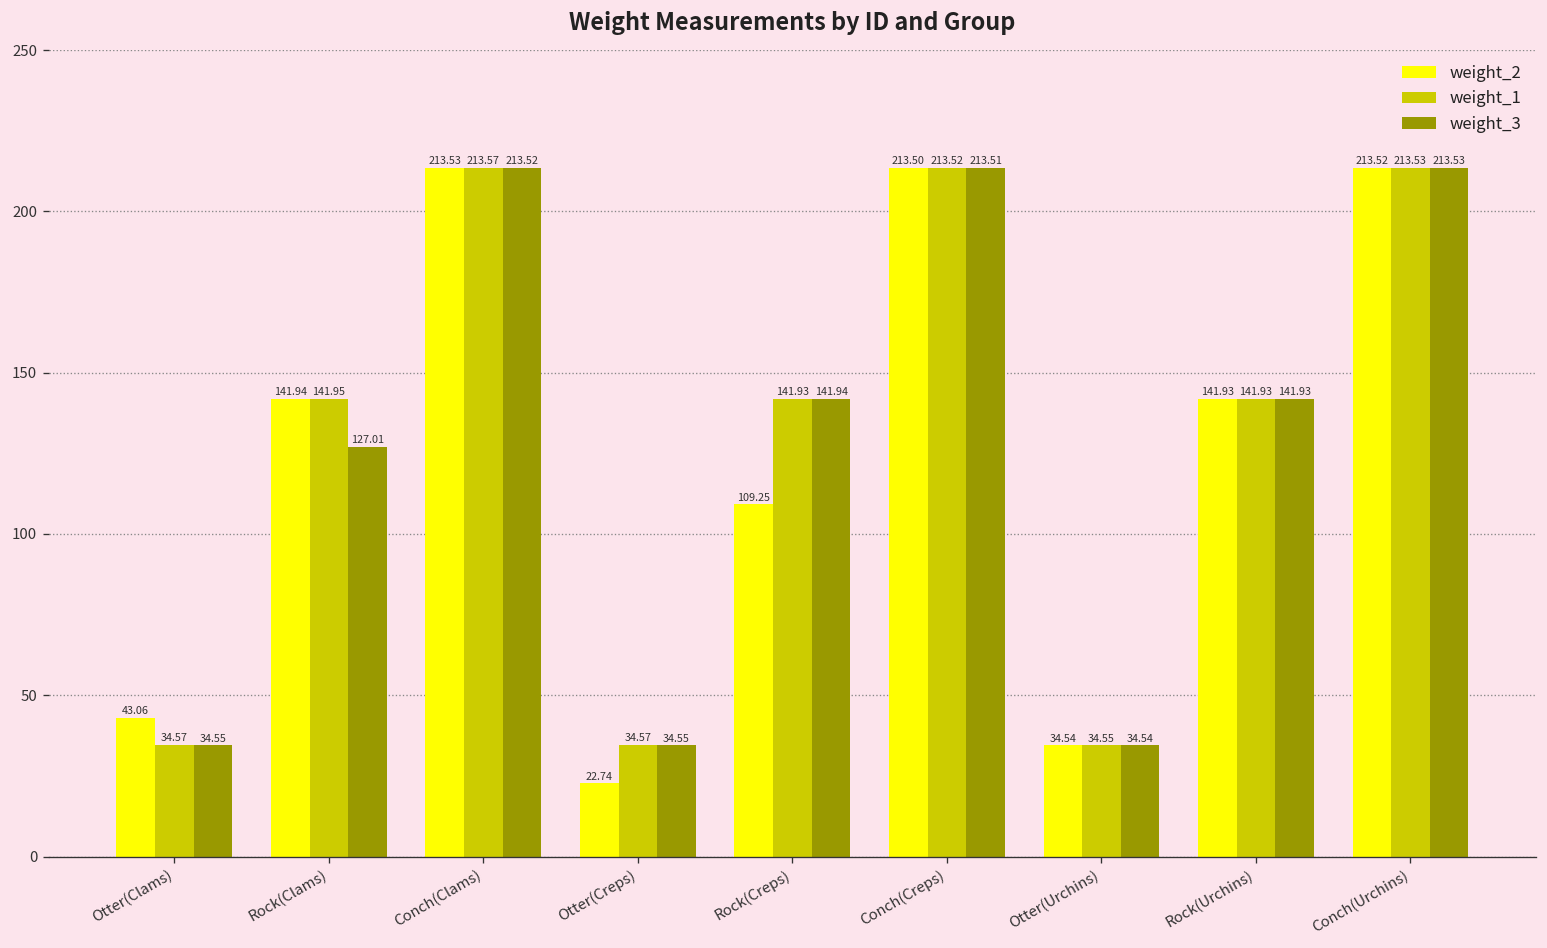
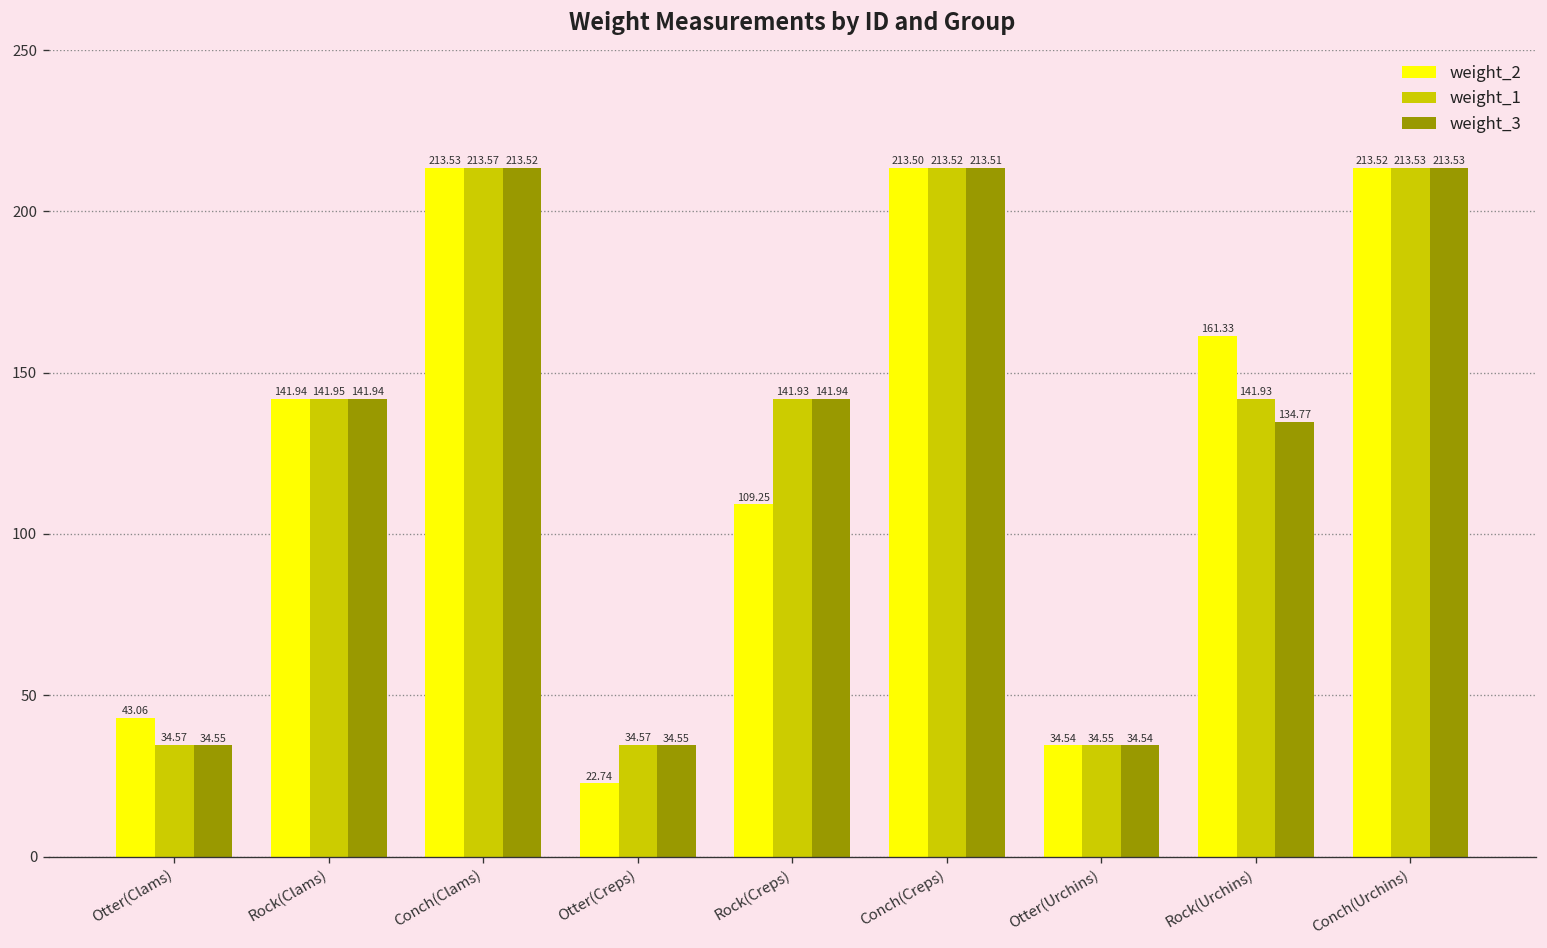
  {
    "weight_2": {
      "Otter(Clams)": 43.06,
      "Rock(Clams)": 141.94,
      "Conch(Clams)": 213.53,
      "Otter(Creps)": 22.74,
      "Rock(Creps)": 109.25,
      "Conch(Creps)": 213.50,
      "Otter(Urchins)": 34.54,
-     "Rock(Urchins)": 141.93,
+     "Rock(Urchins)": 161.33,
      "Conch(Urchins)": 213.52
    },
    "weight_1": {
      "Otter(Clams)": 34.57,
      "Rock(Clams)": 141.95,
      "Conch(Clams)": 213.57,
      "Otter(Creps)": 34.57,
      "Rock(Creps)": 141.93,
      "Conch(Creps)": 213.52,
      "Otter(Urchins)": 34.55,
      "Rock(Urchins)": 141.93,
      "Conch(Urchins)": 213.53
    },
    "weight_3": {
      "Otter(Clams)": 34.55,
-     "Rock(Clams)": 127.01,
+     "Rock(Clams)": 141.94,
      "Conch(Clams)": 213.52,
      "Otter(Creps)": 34.55,
      "Rock(Creps)": 141.94,
      "Conch(Creps)": 213.51,
      "Otter(Urchins)": 34.54,
-     "Rock(Urchins)": 141.93,
+     "Rock(Urchins)": 134.77,
      "Conch(Urchins)": 213.53
    }
  }
